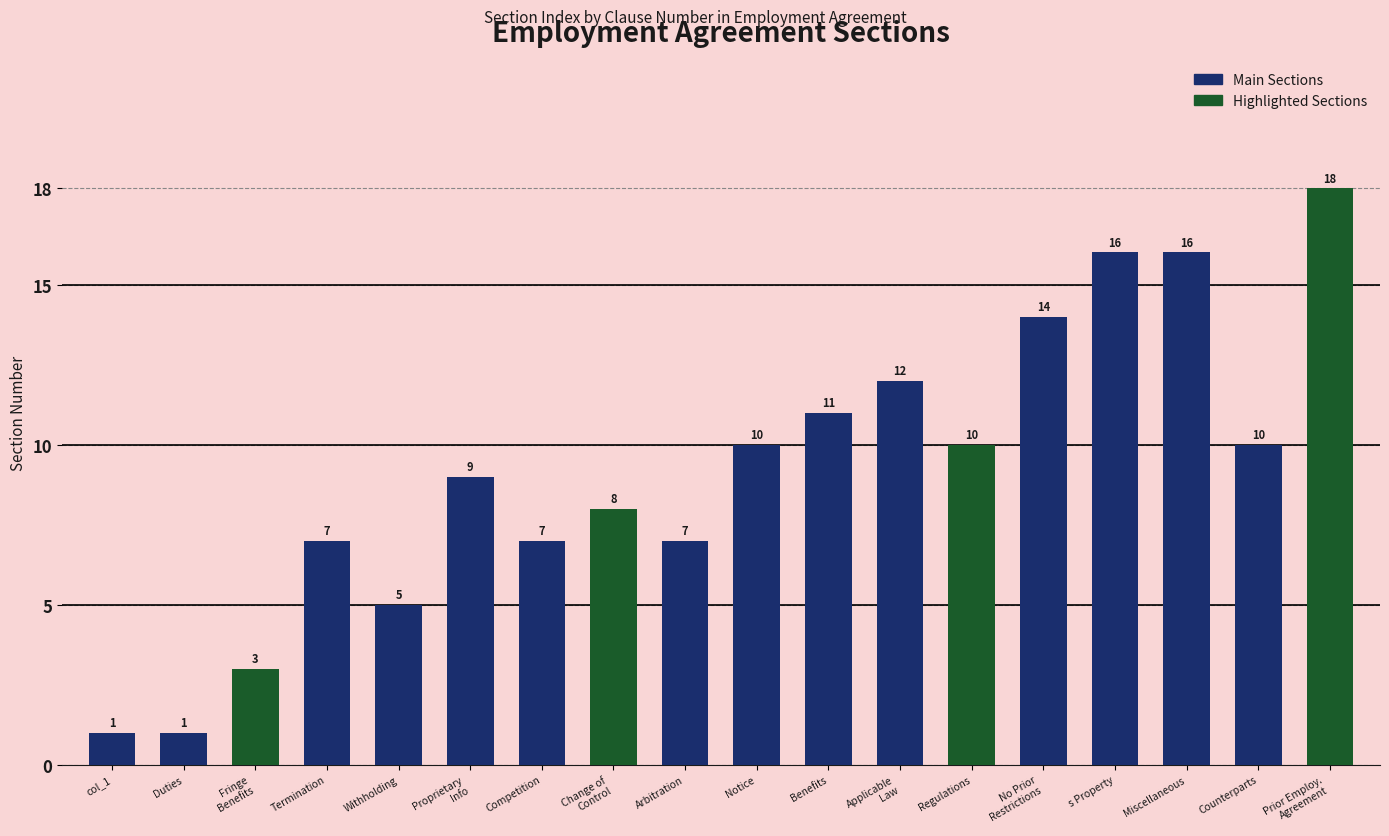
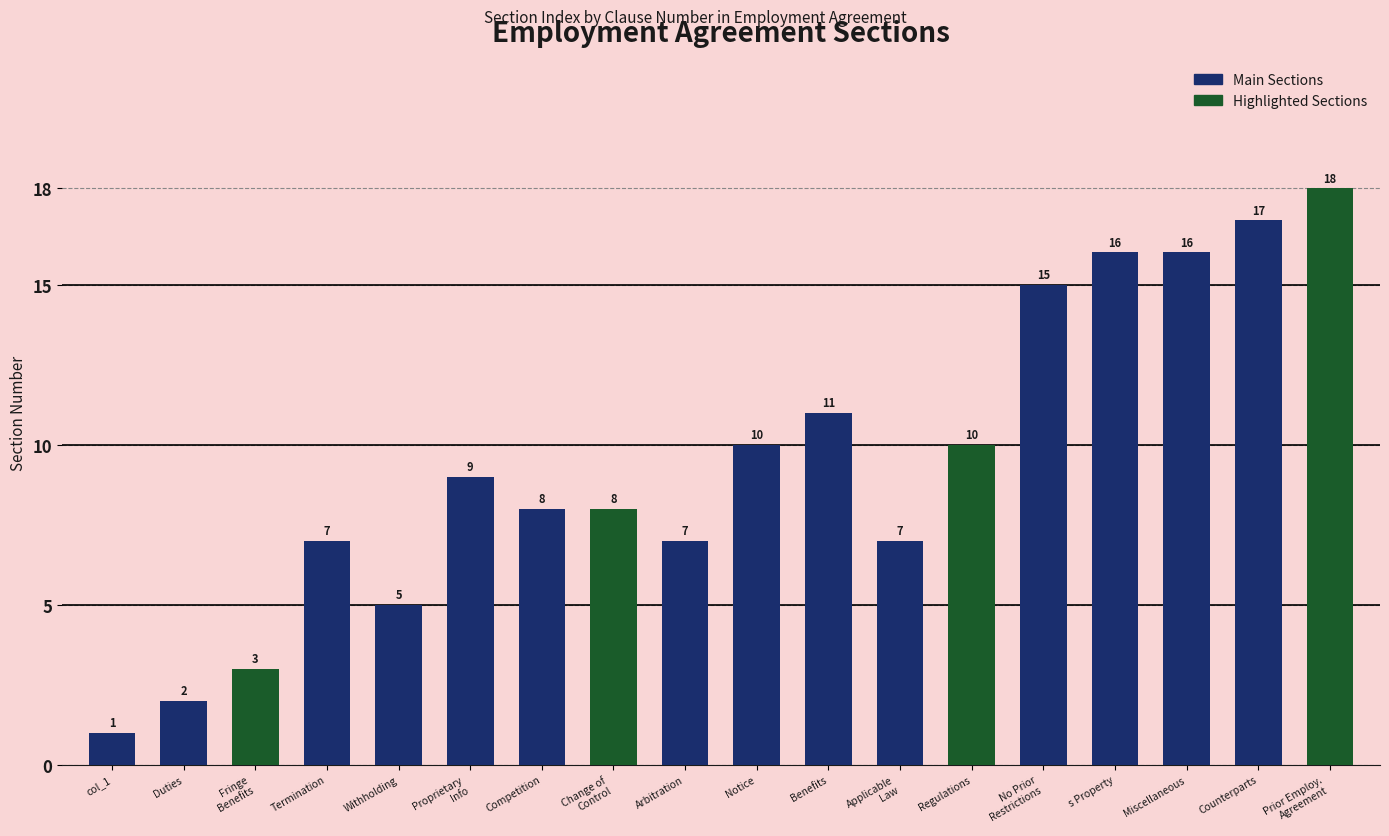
  {
    "col_1": 1,
-   "Duties": 1,
+   "Duties": 2,
    "Fringe Benefits": 3,
    "Termination": 7,
    "Withholding": 5,
    "Proprietary Info": 9,
-   "Competition": 7,
+   "Competition": 8,
    "Change of Control": 8,
    "Arbitration": 7,
    "Notice": 10,
    "Benefits": 11,
-   "Applicable Law": 12,
+   "Applicable Law": 7,
    "Regulations": 10,
-   "No Prior Restrictions": 14,
+   "No Prior Restrictions": 15,
    "s Property": 16,
    "Miscellaneous": 16,
-   "Counterparts": 10,
+   "Counterparts": 17,
    "Prior Employ. Agreement": 18
  }
